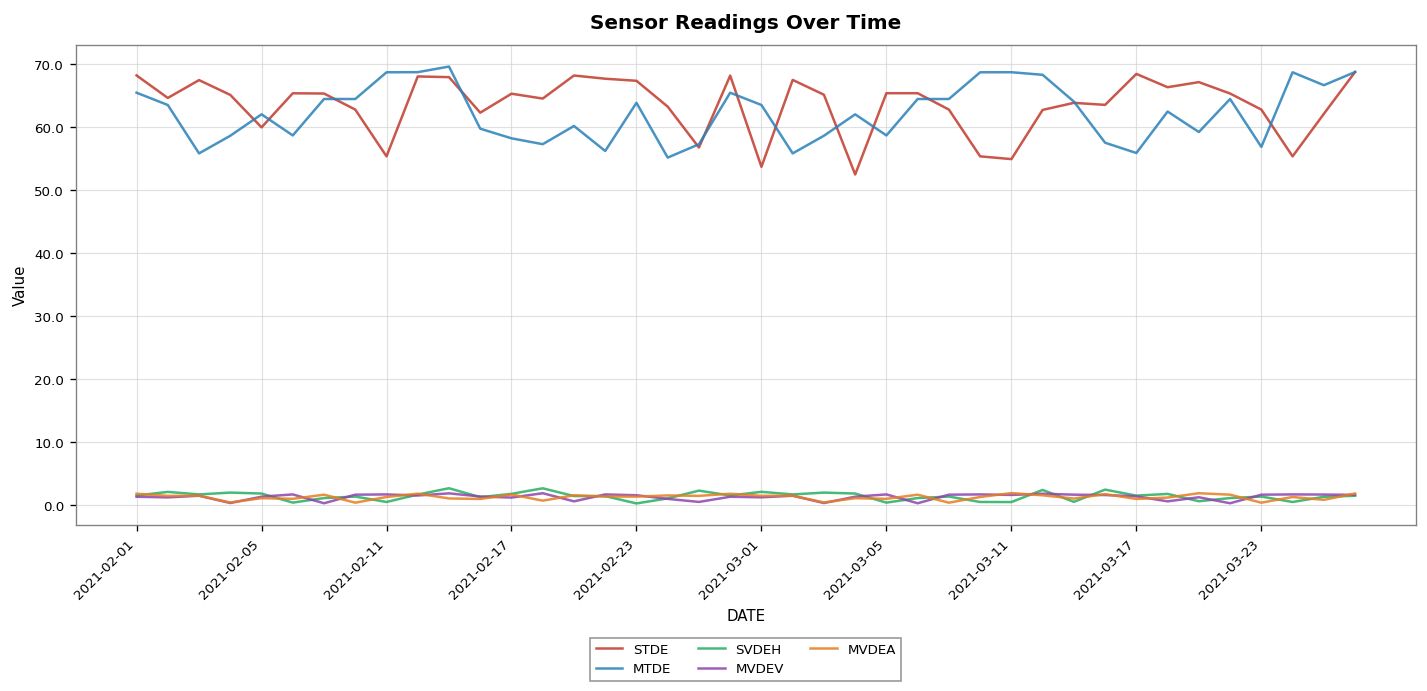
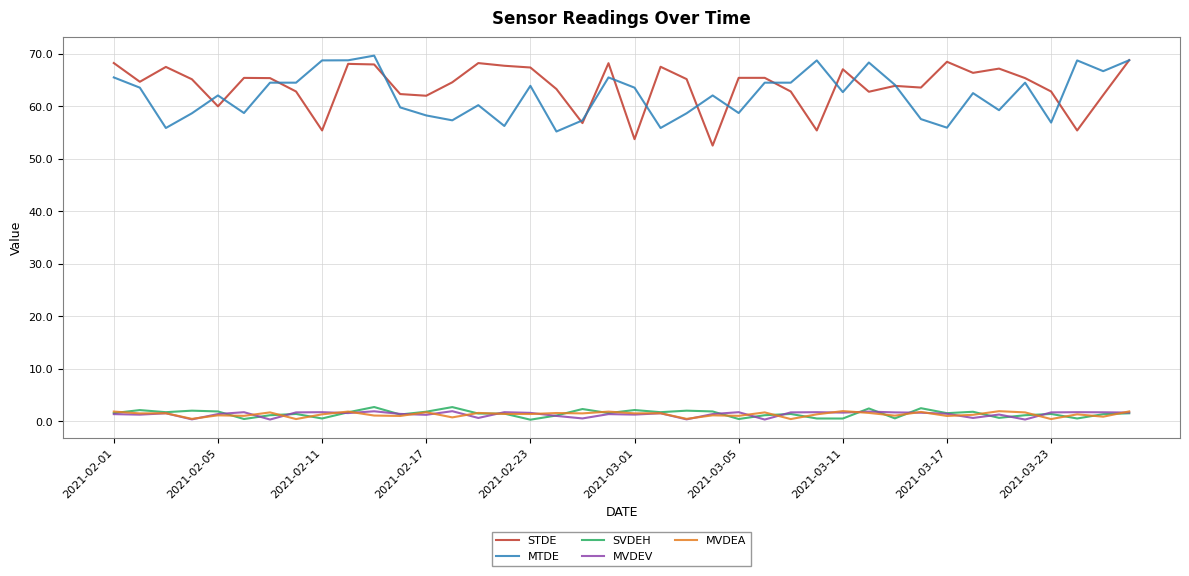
  {
    "STDE": {
      "2021-02-01": 68,
      "2021-02-05": 60,
      "2021-02-11": 55,
-     "2021-02-17": 65,
+     "2021-02-17": 62,
      "2021-02-23": 67,
      "2021-03-01": 54,
      "2021-03-05": 65,
-     "2021-03-11": 55,
+     "2021-03-11": 67,
      "2021-03-17": 68,
      "2021-03-23": 63
    },
    "MTDE": {
      "2021-02-01": 66,
      "2021-02-05": 62,
      "2021-02-11": 69,
      "2021-02-17": 58,
      "2021-02-23": 64,
      "2021-03-01": 64,
      "2021-03-05": 59,
-     "2021-03-11": 69,
+     "2021-03-11": 63,
      "2021-03-17": 56,
      "2021-03-23": 57
    },
    "SVDEH": {
      "2021-02-05": 2,
      "2021-02-11": 1,
      "2021-02-23": 0,
      "2021-03-01": 2,
      "2021-03-05": 0,
      "2021-03-11": 1
    },
    "MVDEV": {
      "2021-02-17": 1,
      "2021-03-05": 2
    },
    "MVDEA": {
      "2021-03-05": 1,
      "2021-03-23": 0
    }
  }
